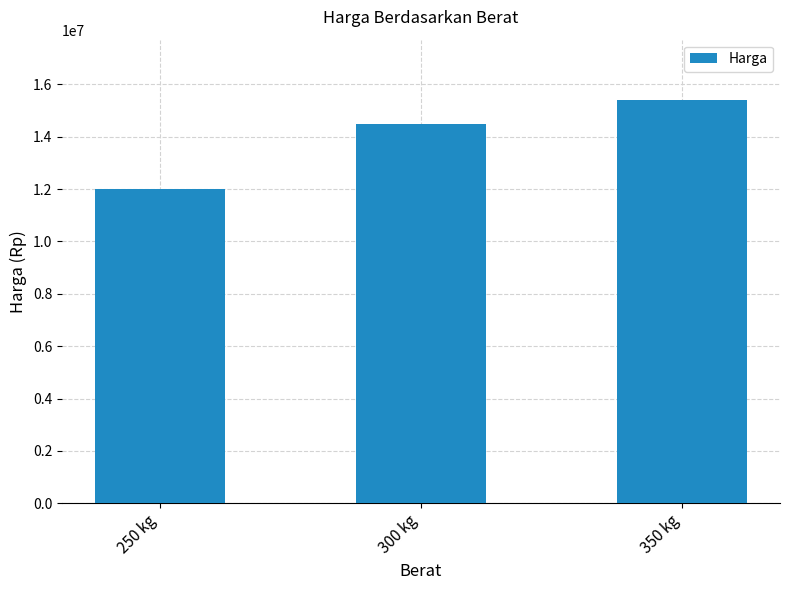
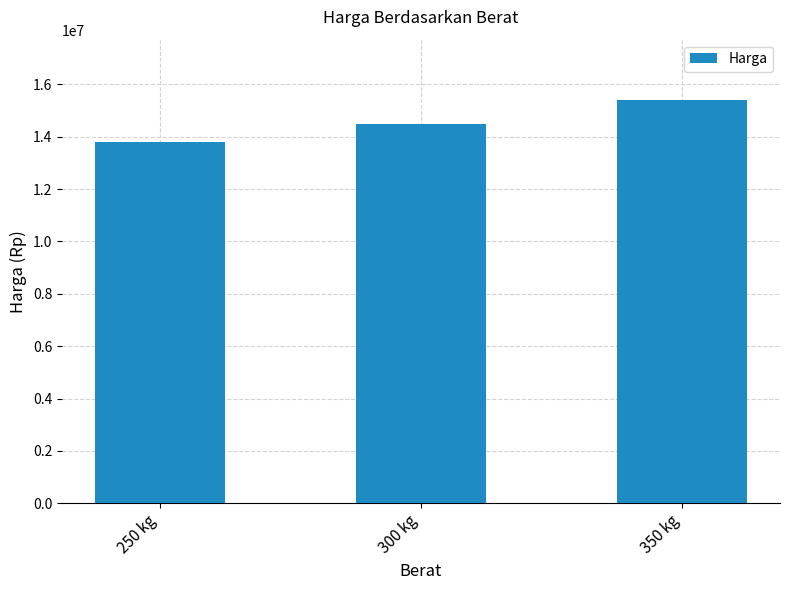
  {
-   "250 kg": 12000000,
+   "250 kg": 13800000,
    "300 kg": 14500000,
    "350 kg": 15400000
  }
